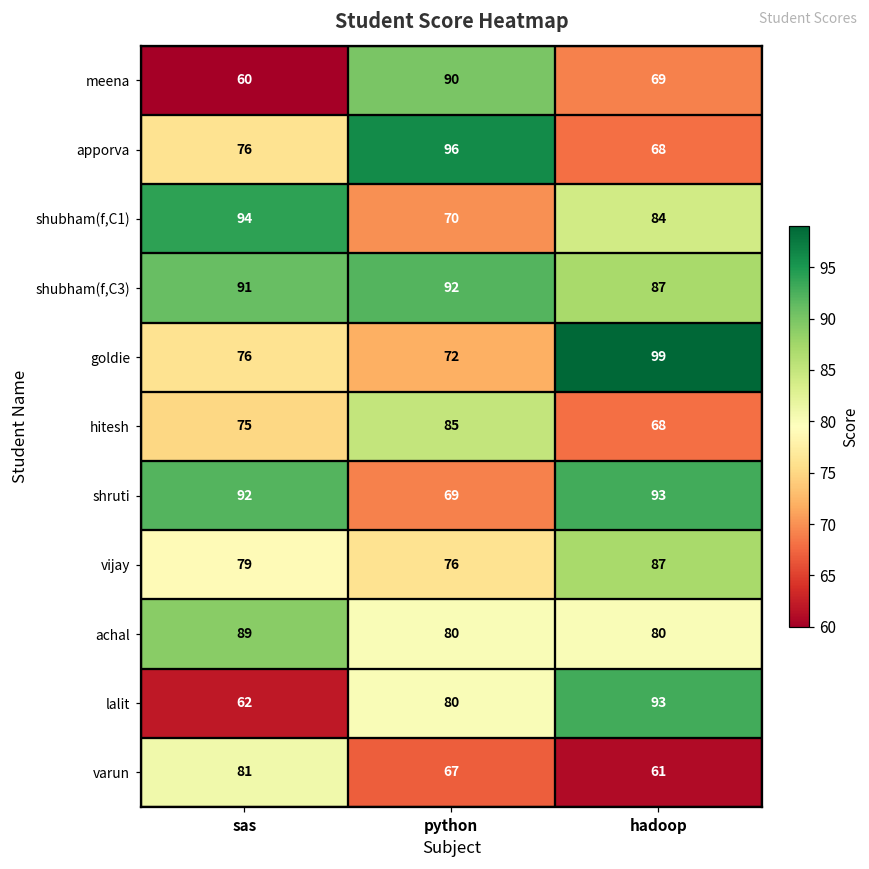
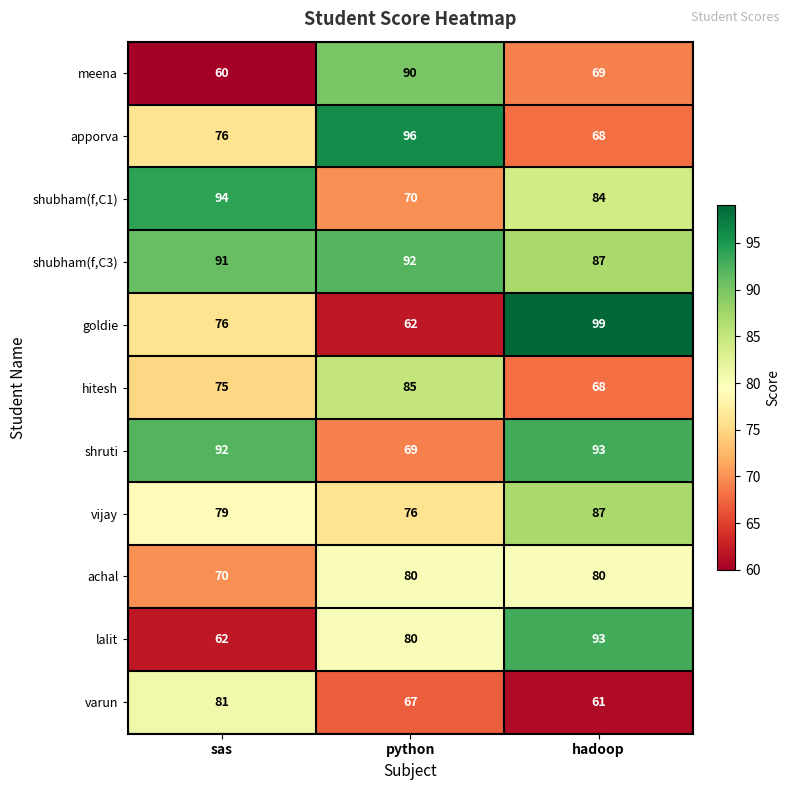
  {
    "meena": {
      "sas": 60,
      "python": 90,
      "hadoop": 69
    },
    "apporva": {
      "sas": 76,
      "python": 96,
      "hadoop": 68
    },
    "shubham(f,C1)": {
      "sas": 94,
      "python": 70,
      "hadoop": 84
    },
    "shubham(f,C3)": {
      "sas": 91,
      "python": 92,
      "hadoop": 87
    },
    "goldie": {
      "sas": 76,
-     "python": 72,
+     "python": 62,
      "hadoop": 99
    },
    "hitesh": {
      "sas": 75,
      "python": 85,
      "hadoop": 68
    },
    "shruti": {
      "sas": 92,
      "python": 69,
      "hadoop": 93
    },
    "vijay": {
      "sas": 79,
      "python": 76,
      "hadoop": 87
    },
    "achal": {
-     "sas": 89,
+     "sas": 70,
      "python": 80,
      "hadoop": 80
    },
    "lalit": {
      "sas": 62,
      "python": 80,
      "hadoop": 93
    },
    "varun": {
      "sas": 81,
      "python": 67,
      "hadoop": 61
    }
  }
